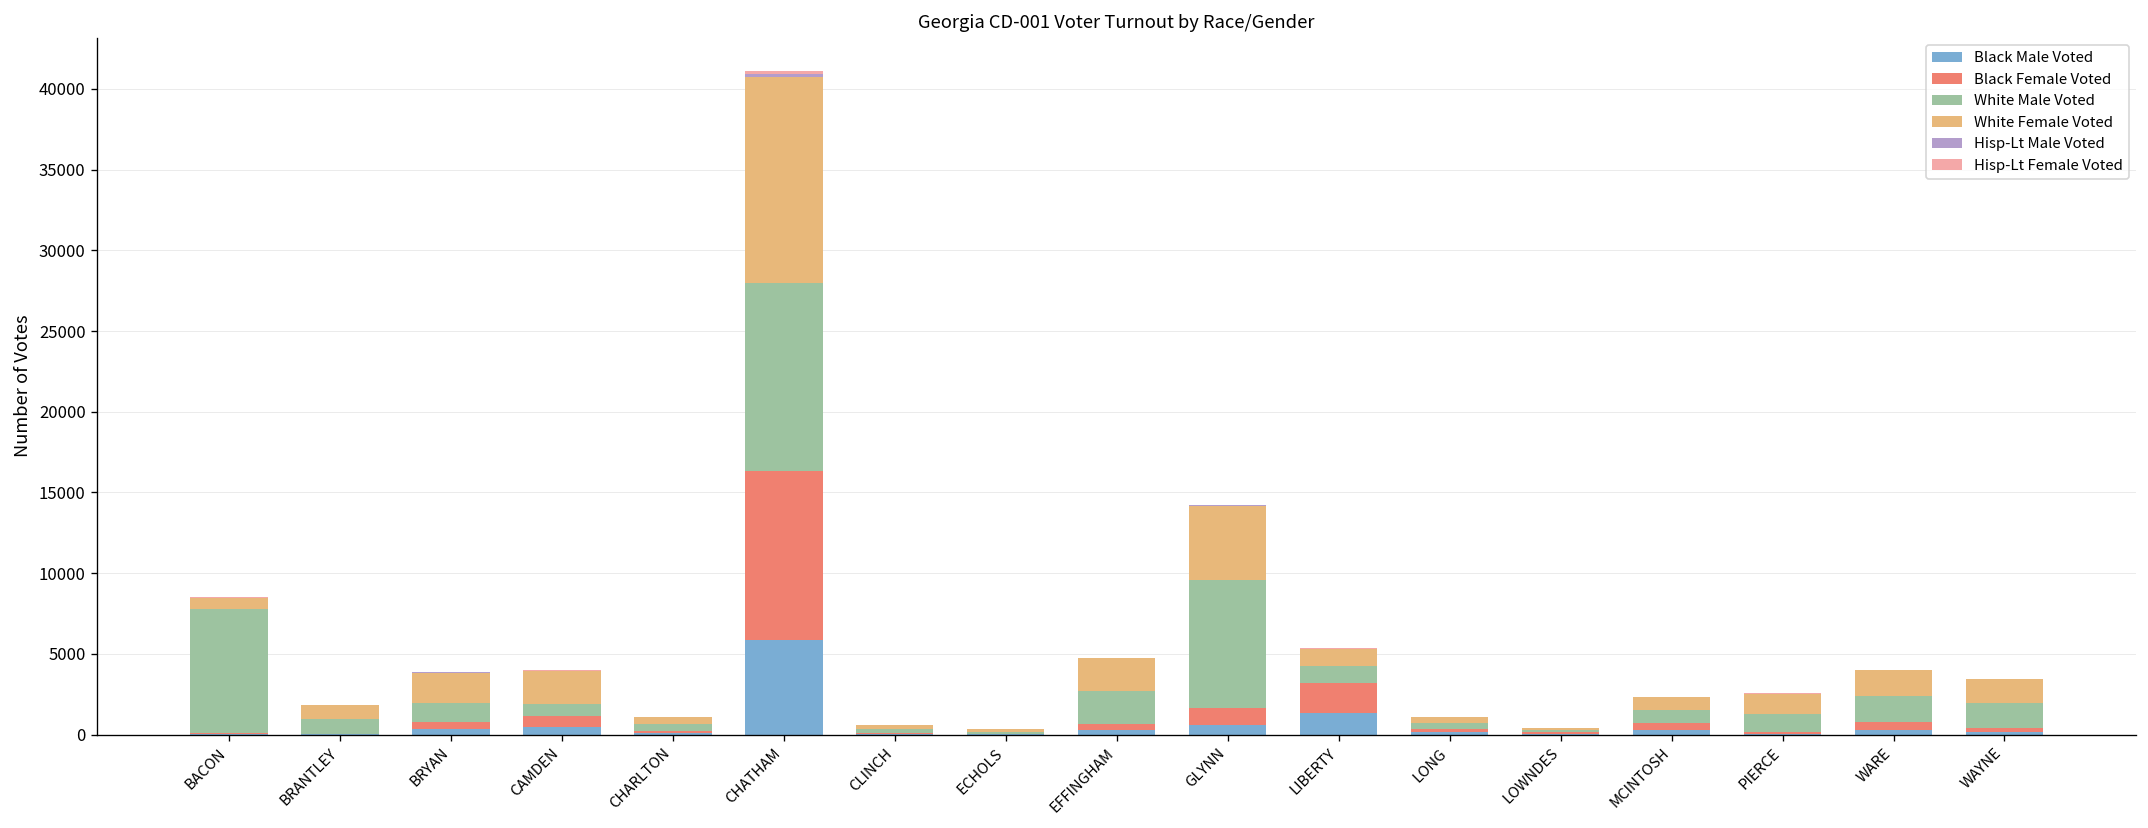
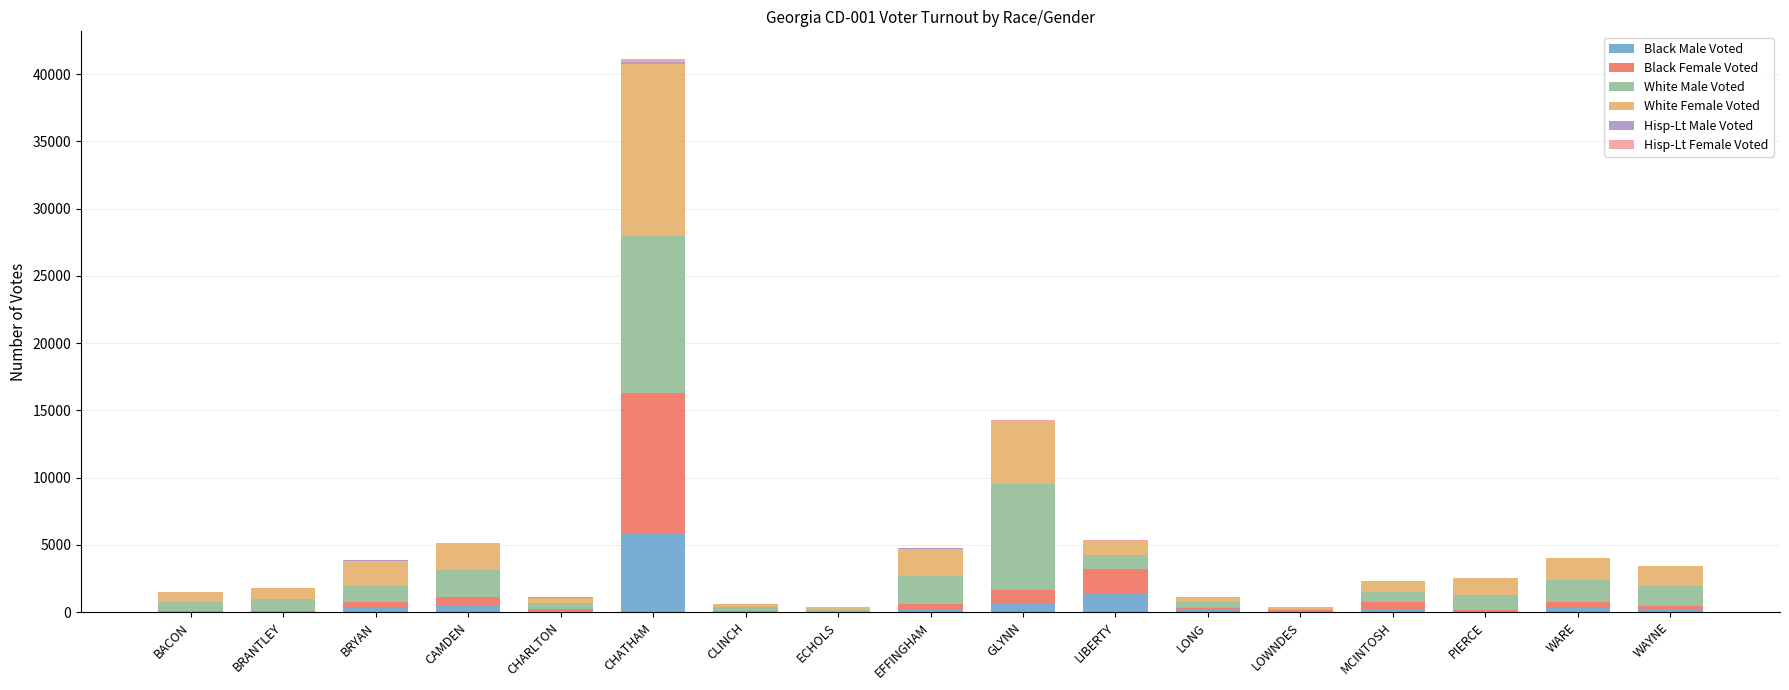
  {
    "White Male Voted": {
-     "BACON": 7700,
+     "BACON": 700,
      "BRANTLEY": 900,
      "BRYAN": 1200,
-     "CAMDEN": 800,
+     "CAMDEN": 2000,
      "CHARLTON": 500,
      "CHATHAM": 11600,
      "CLINCH": 300,
      "EFFINGHAM": 2100,
      "GLYNN": 7900,
      "LIBERTY": 1000,
      "LONG": 400,
      "MCINTOSH": 800,
      "PIERCE": 1200,
      "WARE": 1600,
      "WAYNE": 1500
    }
  }
